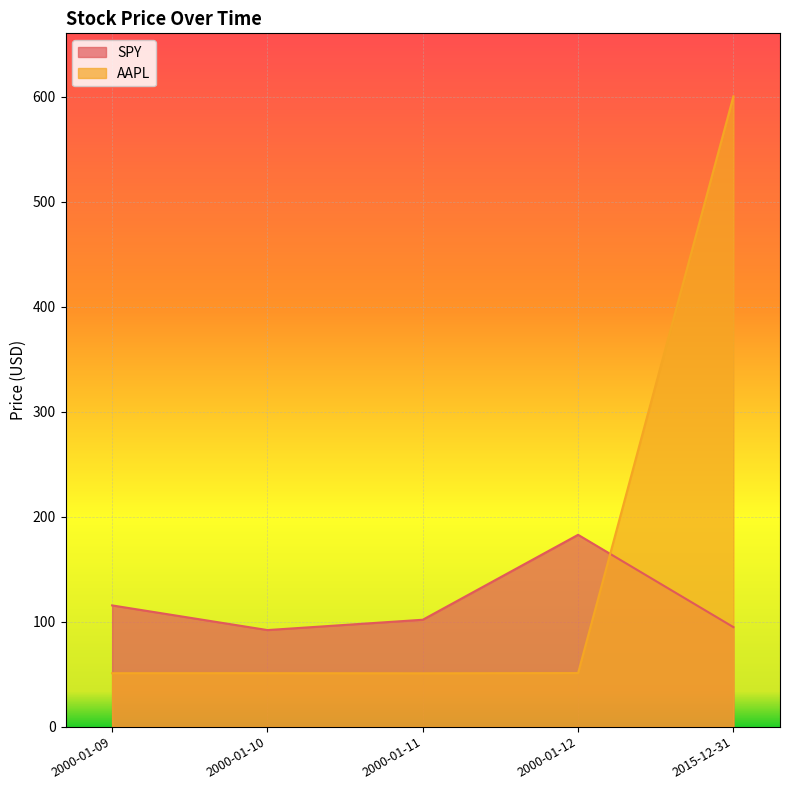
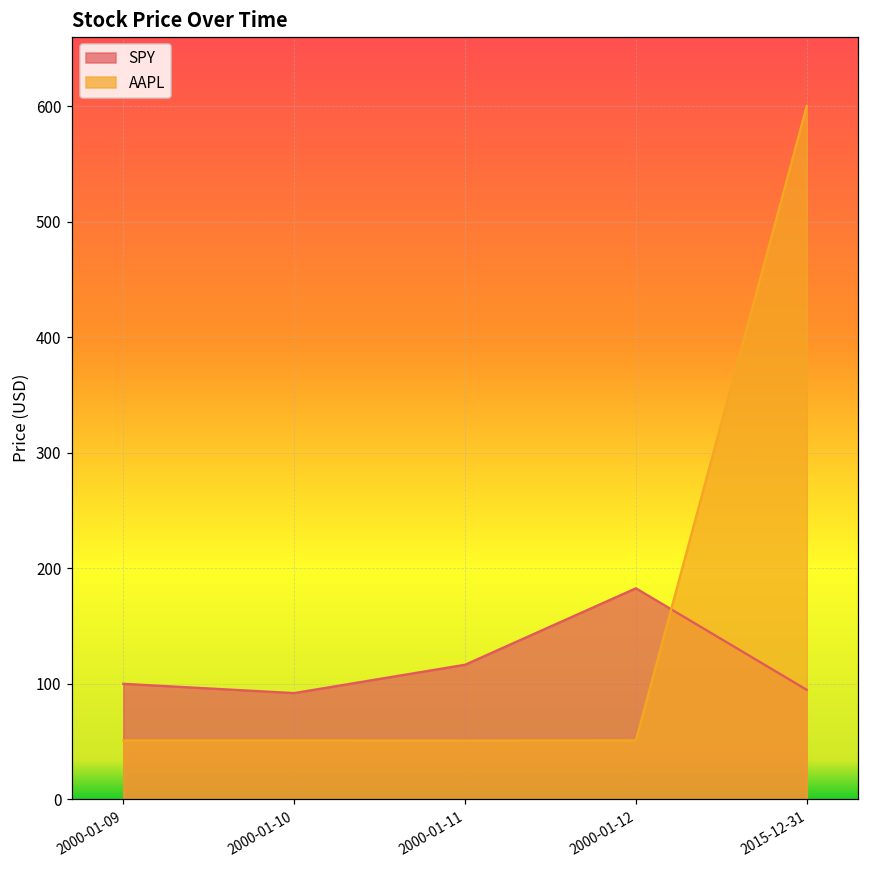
  {
    "SPY": {
-     "2000-01-09": 115,
+     "2000-01-09": 100,
      "2000-01-10": 92,
-     "2000-01-11": 102,
+     "2000-01-11": 117,
      "2000-01-12": 183,
      "2015-12-31": 95
    },
    "AAPL": {
      "2000-01-09": 51,
      "2000-01-10": 51,
      "2000-01-11": 51,
      "2000-01-12": 51,
      "2015-12-31": 600
    }
  }
